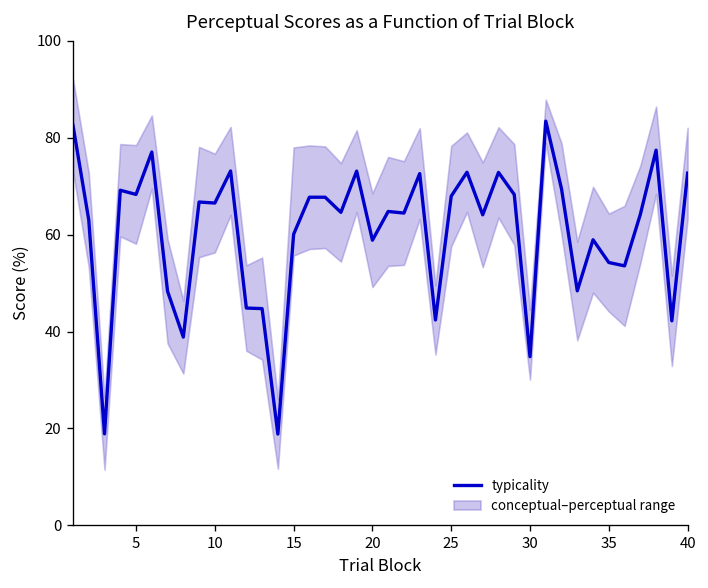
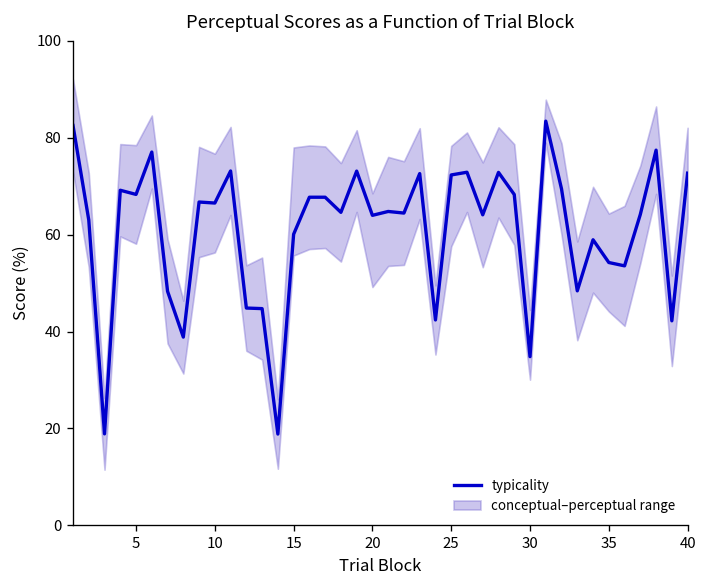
  {
    "typicality": {
      "5": 68,
      "10": 67,
      "15": 60,
-     "20": 59,
-     "25": 68,
+     "20": 64,
+     "25": 72,
      "30": 35,
      "35": 54,
      "40": 73
    }
  }
